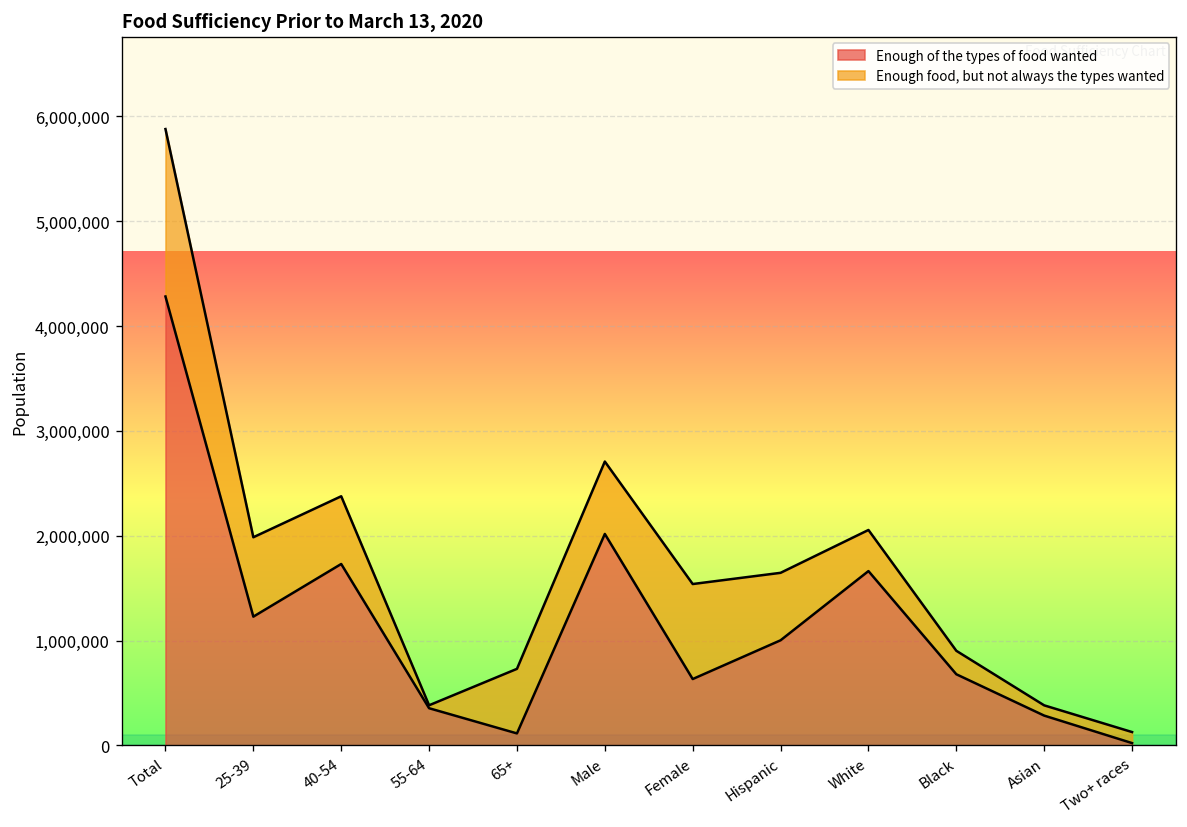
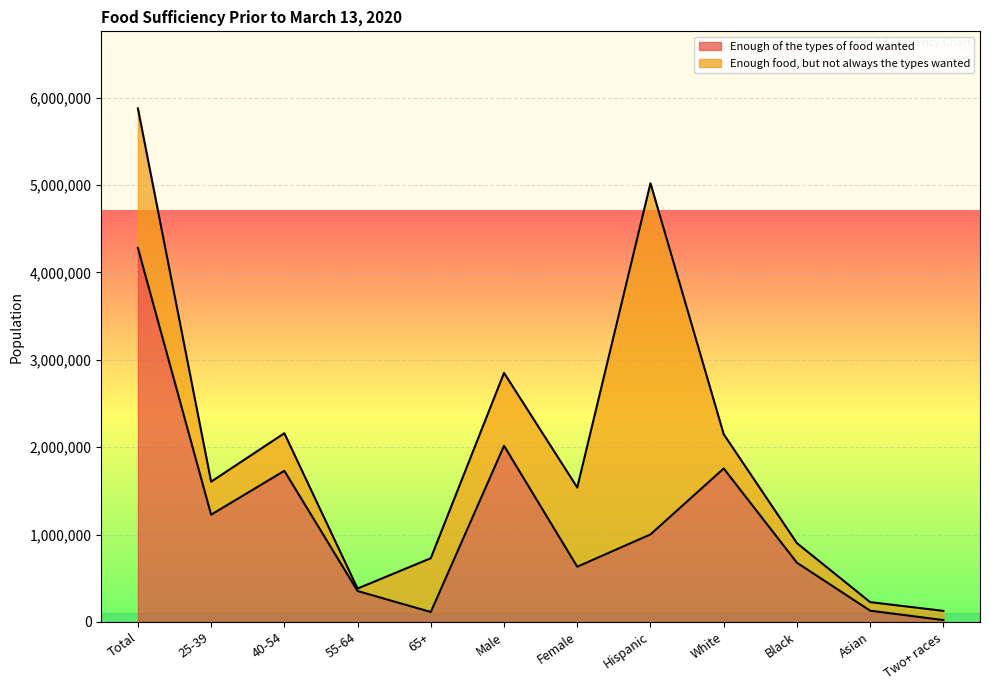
  {
    "Enough of the types of food wanted": {
      "Total": "4,300,000",
      "25-39": "1,200,000",
      "40-54": "1,700,000",
      "65+": "100,000",
      "Male": "2,000,000",
      "Female": "600,000",
      "Hispanic": "1,000,000",
-     "White": "1,700,000",
+     "White": "1,800,000",
      "Black": "700,000",
-     "Asian": "300,000",
+     "Asian": "100,000",
      "Two+ races": "0"
    },
    "Enough food, but not always the types wanted": {
      "Total": "1,600,000",
-     "25-39": "800,000",
-     "40-54": "600,000",
+     "25-39": "400,000",
+     "40-54": "400,000",
      "65+": "600,000",
-     "Male": "700,000",
+     "Male": "800,000",
      "Female": "900,000",
-     "Hispanic": "600,000",
+     "Hispanic": "4,000,000",
      "White": "400,000",
      "Black": "200,000",
      "Asian": "100,000",
      "Two+ races": "100,000"
    }
  }
